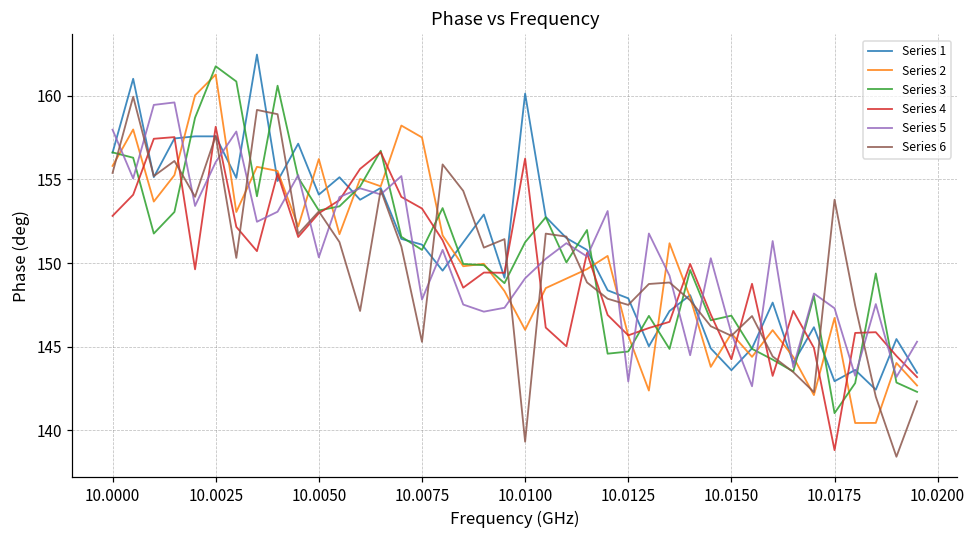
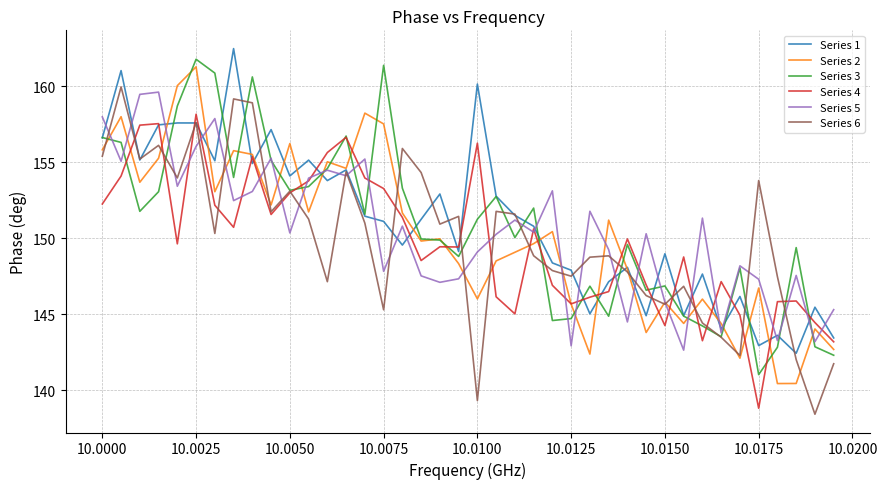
  {
    "Series 1": {
      "10.0050": 154.1,
      "10.0075": 151.1,
      "10.0100": 160.1,
      "10.0125": 147.9,
-     "10.0150": 143.6,
+     "10.0150": 149.0,
      "10.0175": 142.9
    },
    "Series 2": {
      "10.0000": 155.8,
      "10.0025": 161.3,
      "10.0050": 156.2,
      "10.0075": 157.5,
      "10.0100": 146.0,
      "10.0175": 146.7
    },
    "Series 3": {
      "10.0025": 161.8,
-     "10.0075": 150.8,
+     "10.0075": 161.4,
      "10.0100": 151.2,
      "10.0125": 144.7,
      "10.0150": 146.9,
      "10.0175": 141.0
    },
    "Series 4": {
-     "10.0000": 152.8,
+     "10.0000": 152.2,
      "10.0025": 158.1,
      "10.0075": 153.3,
      "10.0100": 156.2,
      "10.0150": 144.3,
      "10.0175": 138.8
    },
    "Series 5": {
      "10.0000": 158.0,
      "10.0025": 156.0,
      "10.0050": 150.3,
      "10.0075": 147.8,
      "10.0100": 149.1,
      "10.0125": 142.9,
      "10.0175": 147.3
    },
    "Series 6": {
      "10.0000": 155.4,
      "10.0075": 145.3,
      "10.0100": 139.3,
      "10.0125": 147.5,
      "10.0175": 153.8
    }
  }
